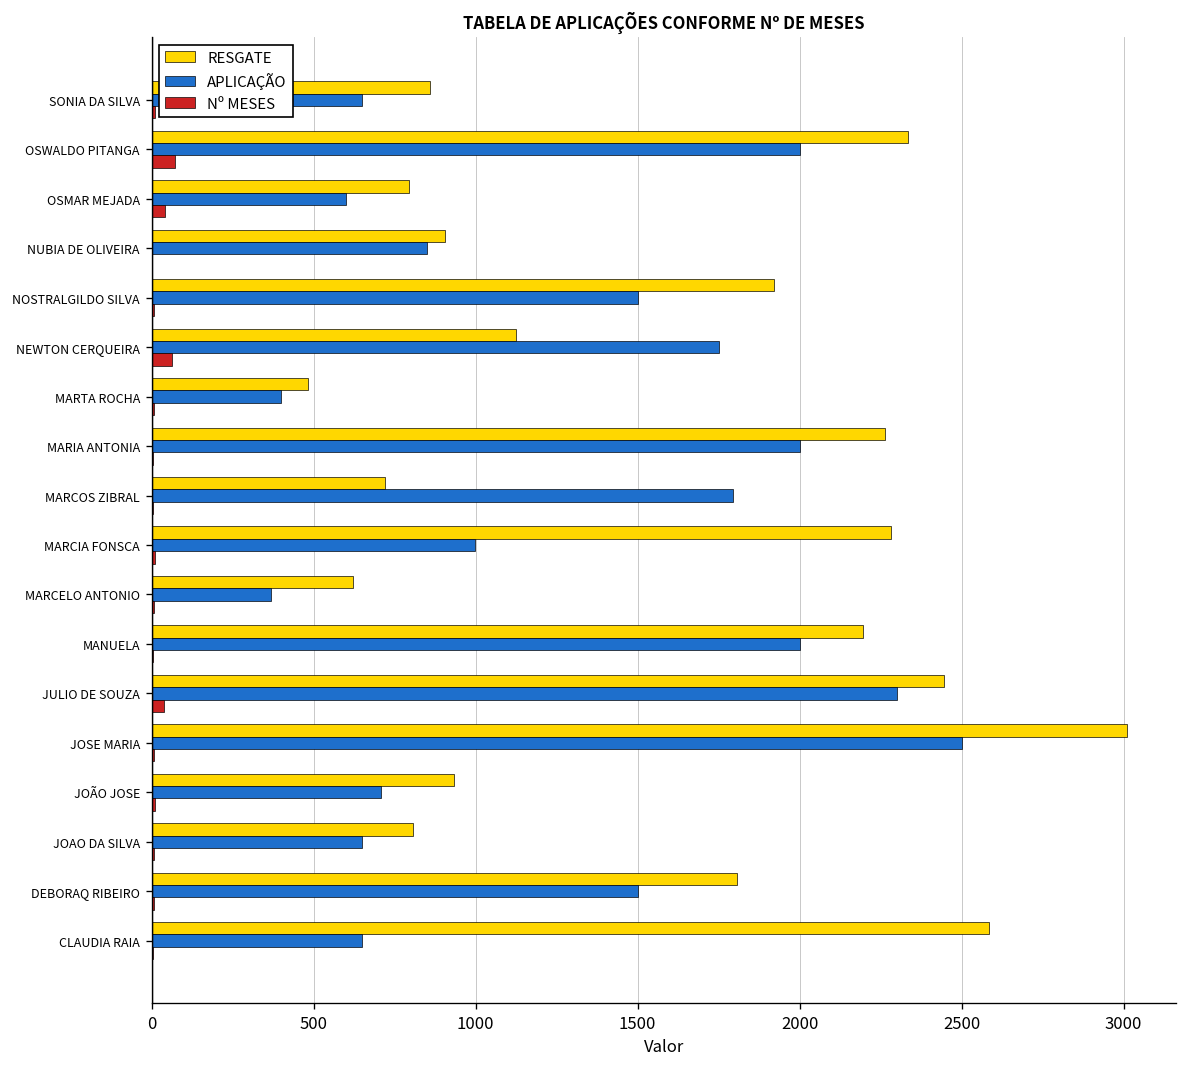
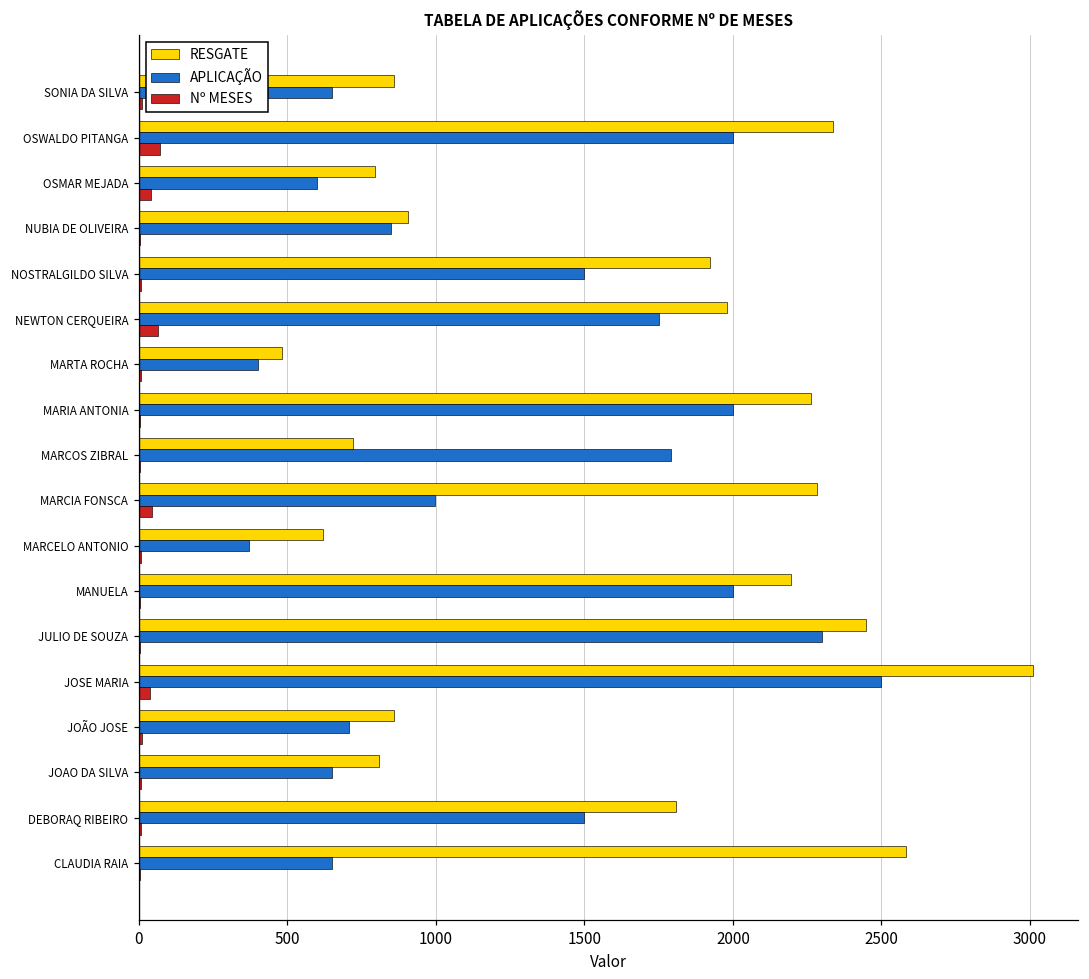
  {
    "RESGATE": {
      "SONIA DA SILVA": 860,
      "OSWALDO PITANGA": 2340,
      "OSMAR MEJADA": 790,
      "NUBIA DE OLIVEIRA": 900,
      "NOSTRALGILDO SILVA": 1920,
-     "NEWTON CERQUEIRA": 1120,
+     "NEWTON CERQUEIRA": 1980,
      "MARTA ROCHA": 480,
      "MARIA ANTONIA": 2260,
      "MARCOS ZIBRAL": 720,
      "MARCIA FONSCA": 2280,
      "MARCELO ANTONIO": 620,
      "MANUELA": 2200,
      "JULIO DE SOUZA": 2450,
      "JOSE MARIA": 3010,
-     "JOÃO JOSE": 930,
+     "JOÃO JOSE": 860,
      "JOAO DA SILVA": 810,
      "DEBORAQ RIBEIRO": 1810,
      "CLAUDIA RAIA": 2580
    },
    "APLICAÇÃO": {
      "SONIA DA SILVA": 650,
      "OSWALDO PITANGA": 2000,
      "OSMAR MEJADA": 600,
      "NUBIA DE OLIVEIRA": 850,
      "NOSTRALGILDO SILVA": 1500,
      "NEWTON CERQUEIRA": 1750,
      "MARTA ROCHA": 400,
      "MARIA ANTONIA": 2000,
      "MARCOS ZIBRAL": 1790,
      "MARCIA FONSCA": 1000,
      "MARCELO ANTONIO": 370,
      "MANUELA": 2000,
      "JULIO DE SOUZA": 2300,
      "JOSE MARIA": 2500,
      "JOÃO JOSE": 710,
      "JOAO DA SILVA": 650,
      "DEBORAQ RIBEIRO": 1500,
      "CLAUDIA RAIA": 650
    },
    "Nº MESES": {
      "OSWALDO PITANGA": 70,
      "OSMAR MEJADA": 40,
      "NEWTON CERQUEIRA": 60,
-     "MARCIA FONSCA": 10,
-     "JULIO DE SOUZA": 40,
-     "JOSE MARIA": 10
+     "MARCIA FONSCA": 40,
+     "JULIO DE SOUZA": 0,
+     "JOSE MARIA": 40
    }
  }
